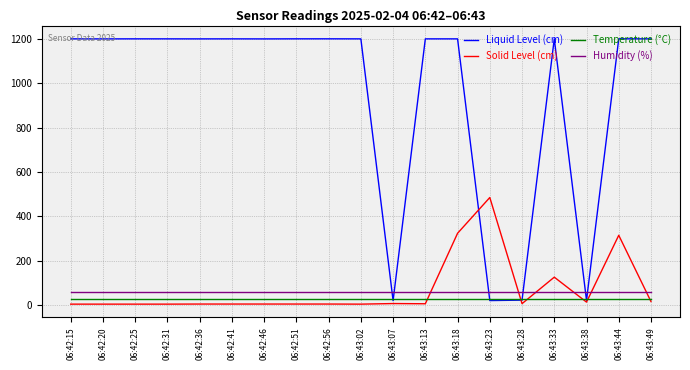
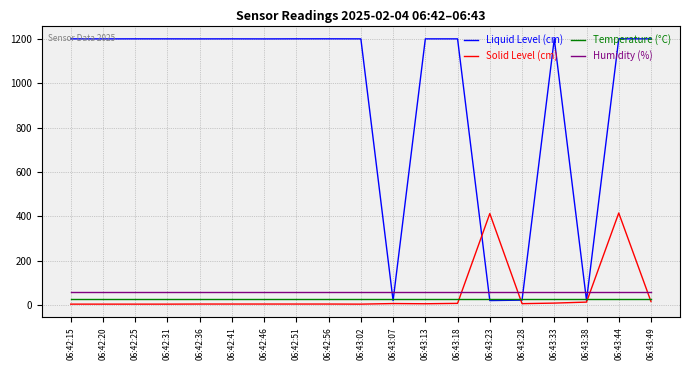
  {
    "Liquid Level (cm)": {
      "06:42:25": 1200,
      "06:42:31": 1200,
      "06:42:36": 1200,
      "06:42:41": 1200,
      "06:42:46": 1200,
      "06:42:51": 1200,
      "06:42:56": 1200,
      "06:43:02": 1200,
      "06:43:13": 1200,
      "06:43:18": 1200,
      "06:43:33": 1200,
      "06:43:44": 1200,
      "06:43:49": 1200
    },
    "Solid Level (cm)": {
      "06:42:15": 0,
      "06:42:20": 0,
      "06:42:25": 0,
      "06:42:31": 0,
      "06:42:36": 10,
      "06:42:41": 10,
      "06:42:46": 10,
      "06:42:51": 10,
      "06:42:56": 10,
      "06:43:02": 0,
      "06:43:07": 10,
      "06:43:13": 10,
-     "06:43:18": 320,
-     "06:43:23": 490,
+     "06:43:18": 10,
+     "06:43:23": 410,
      "06:43:28": 10,
-     "06:43:33": 130,
-     "06:43:44": 310,
+     "06:43:33": 10,
+     "06:43:44": 420,
      "06:43:49": 20
    },
    "Temperature (°C)": {
      "06:42:15": 30,
      "06:42:20": 30,
      "06:42:25": 30,
      "06:42:31": 30,
      "06:42:36": 30,
      "06:42:41": 30,
      "06:42:46": 30,
      "06:42:51": 30,
      "06:42:56": 30,
      "06:43:02": 30,
      "06:43:13": 30,
      "06:43:18": 30,
      "06:43:33": 30,
      "06:43:44": 30,
      "06:43:49": 30
    },
    "Humidity (%)": {
      "06:42:15": 60,
      "06:42:20": 60,
      "06:42:25": 60,
      "06:42:31": 60,
      "06:42:36": 60,
      "06:42:41": 60,
      "06:42:46": 60,
      "06:42:51": 60,
      "06:42:56": 60,
      "06:43:02": 60,
      "06:43:07": 60,
      "06:43:13": 60,
      "06:43:18": 60,
      "06:43:23": 60,
      "06:43:28": 60,
      "06:43:33": 60,
      "06:43:38": 60,
      "06:43:44": 60,
      "06:43:49": 60
    }
  }
